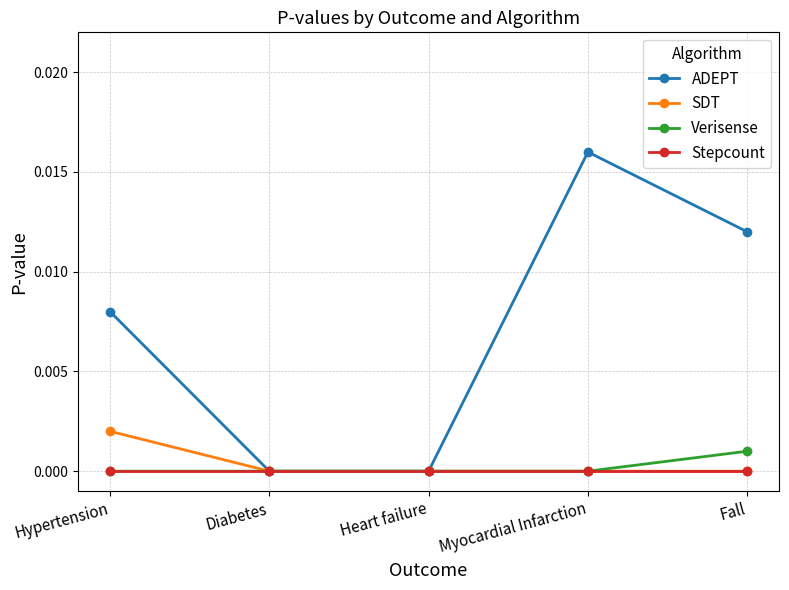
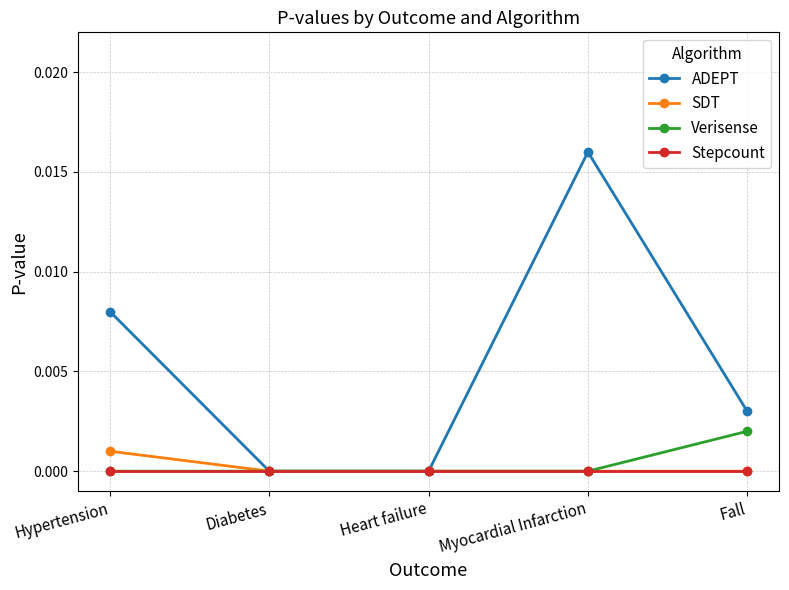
  {
    "ADEPT": {
      "Hypertension": 0.008,
      "Myocardial Infarction": 0.016,
-     "Fall": 0.012
+     "Fall": 0.003
    },
    "SDT": {
-     "Hypertension": 0.002
+     "Hypertension": 0.001
    },
    "Verisense": {
-     "Fall": 0.001
+     "Fall": 0.002
    }
  }
